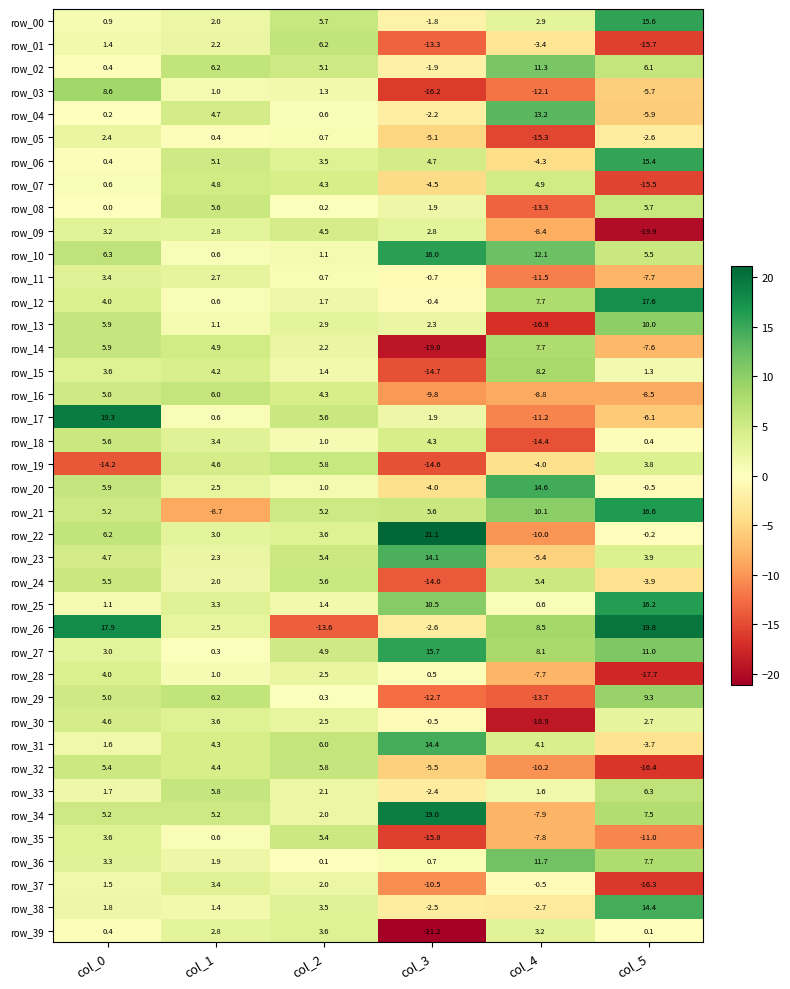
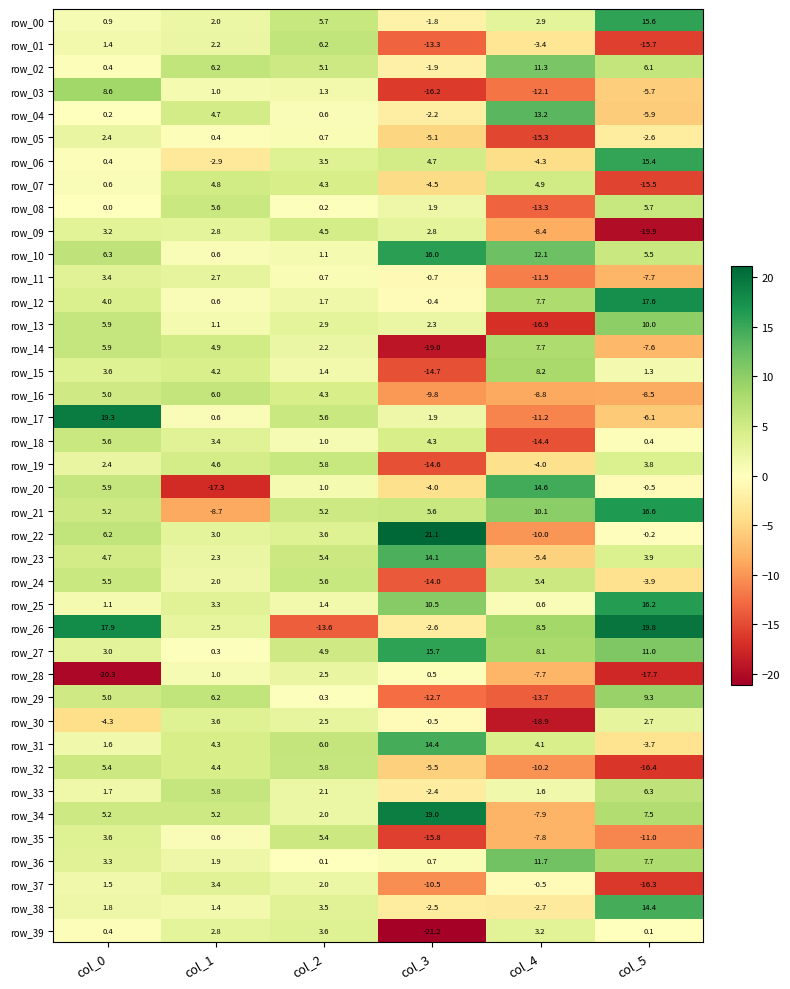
  {
    "row_06": {
      "col_0": 0.4,
-     "col_1": 5.1,
+     "col_1": -2.9,
      "col_2": 3.5,
      "col_3": 4.7,
      "col_4": -4.3,
      "col_5": 15.4
    },
    "row_19": {
-     "col_0": -14.2,
+     "col_0": 2.4,
      "col_1": 4.6,
      "col_2": 5.8,
      "col_3": -14.6,
      "col_4": -4.0,
      "col_5": 3.8
    },
    "row_20": {
      "col_0": 5.9,
-     "col_1": 2.5,
+     "col_1": -17.3,
      "col_2": 1.0,
      "col_3": -4.0,
      "col_4": 14.6,
      "col_5": -0.5
    },
    "row_28": {
-     "col_0": 4.0,
+     "col_0": -20.3,
      "col_1": 1.0,
      "col_2": 2.5,
      "col_3": 0.5,
      "col_4": -7.7,
      "col_5": -17.7
    },
    "row_30": {
-     "col_0": 4.6,
+     "col_0": -4.3,
      "col_1": 3.6,
      "col_2": 2.5,
      "col_3": -0.5,
      "col_4": -18.9,
      "col_5": 2.7
    }
  }
